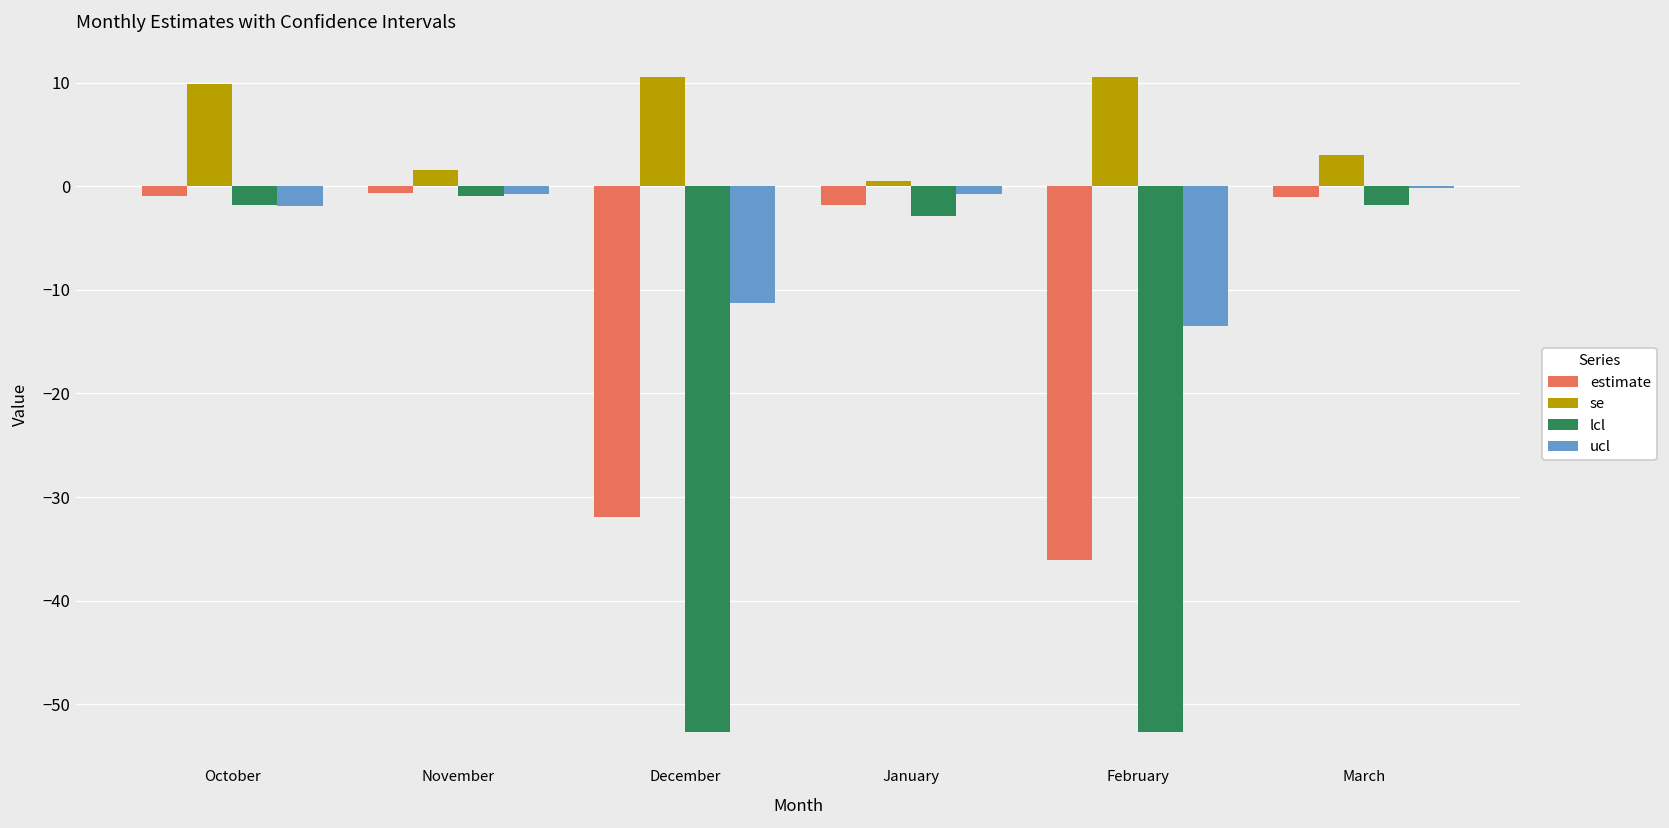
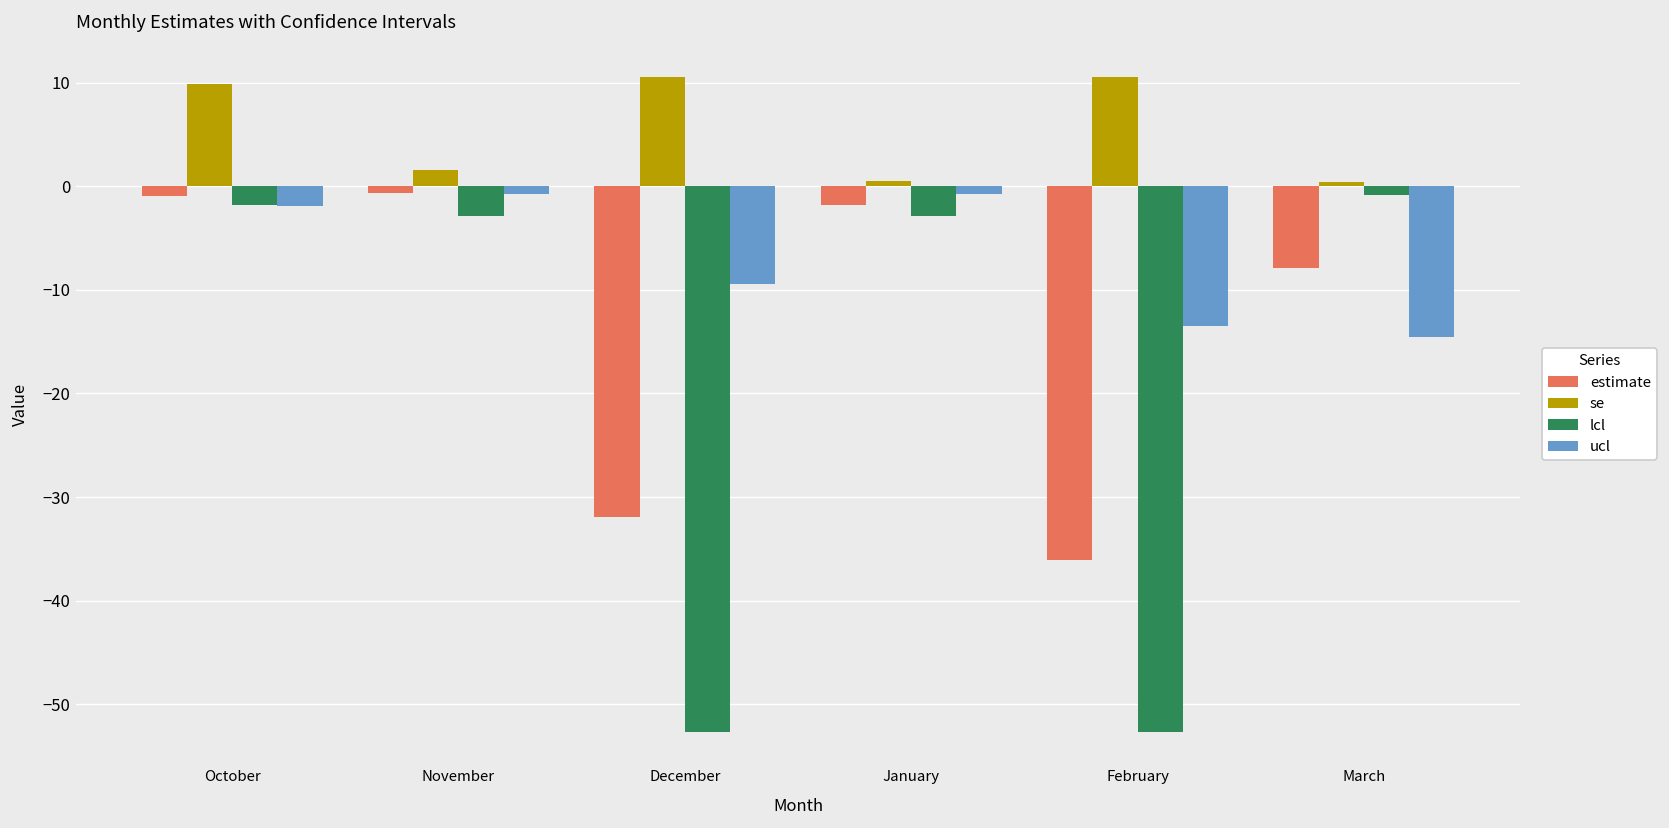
  {
    "estimate": {
      "October": -1,
      "November": -1,
      "December": -32,
      "January": -2,
      "February": -36,
-     "March": -1
+     "March": -8
    },
    "se": {
      "October": 10,
      "November": 2,
      "December": 11,
      "January": 1,
      "February": 11,
-     "March": 3
+     "March": 0
    },
    "lcl": {
      "October": -2,
-     "November": -1,
+     "November": -3,
      "December": -53,
      "January": -3,
      "February": -53,
-     "March": -2
+     "March": -1
    },
    "ucl": {
      "October": -2,
      "November": -1,
-     "December": -11,
+     "December": -9,
      "January": -1,
      "February": -14,
-     "March": 0
+     "March": -15
    }
  }
